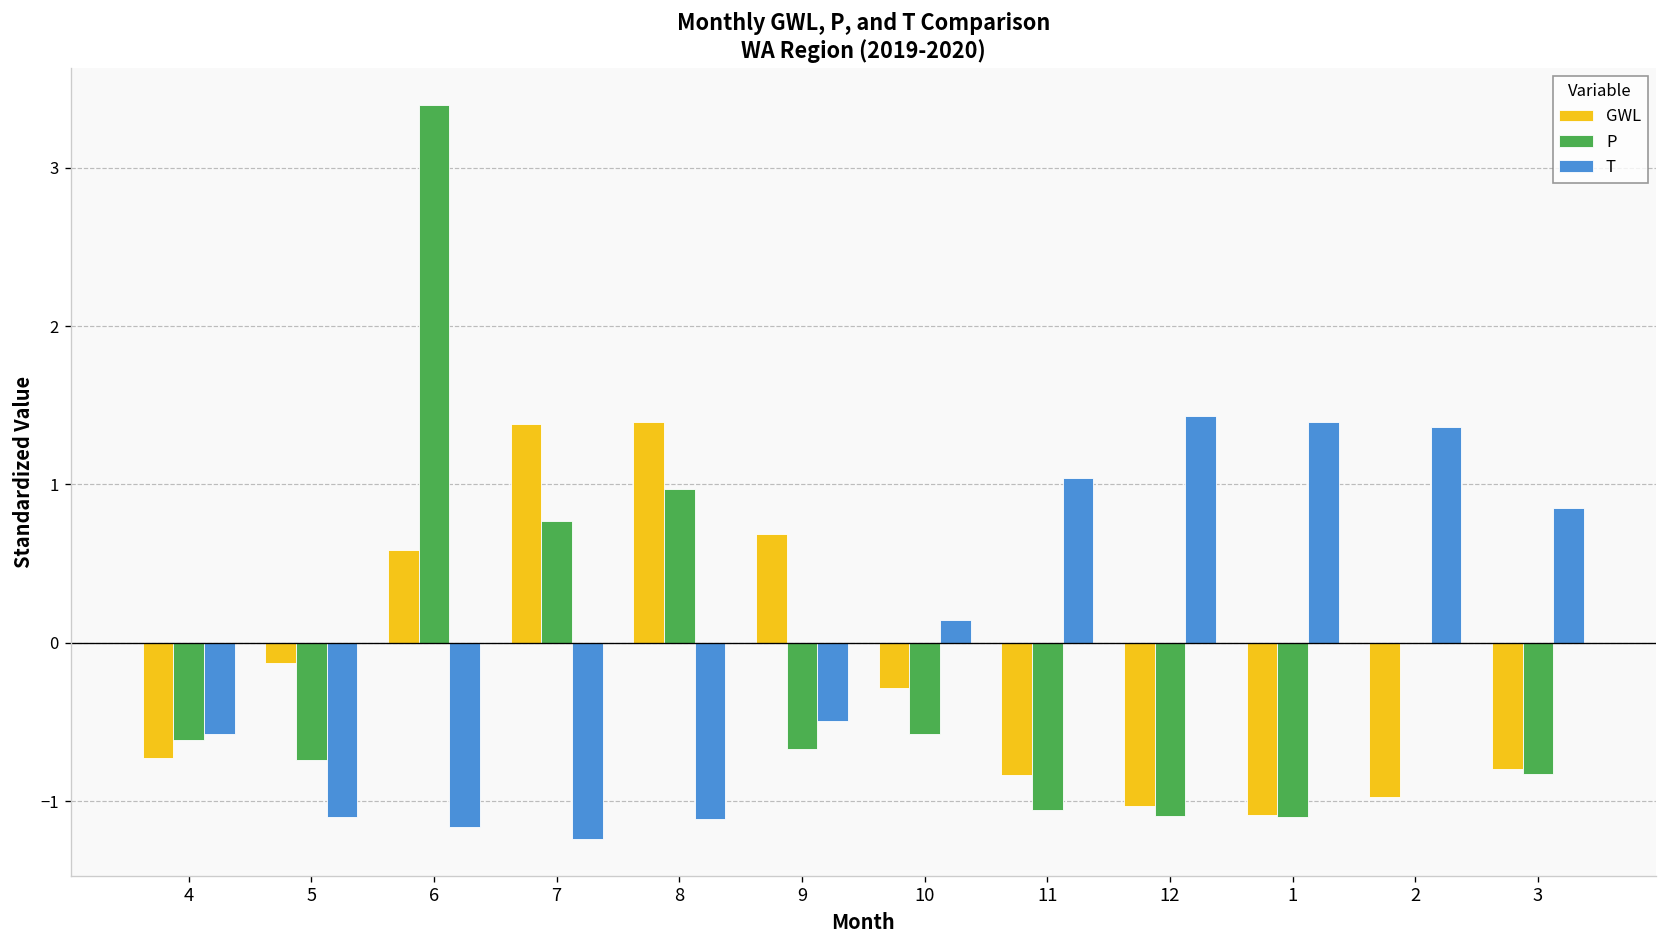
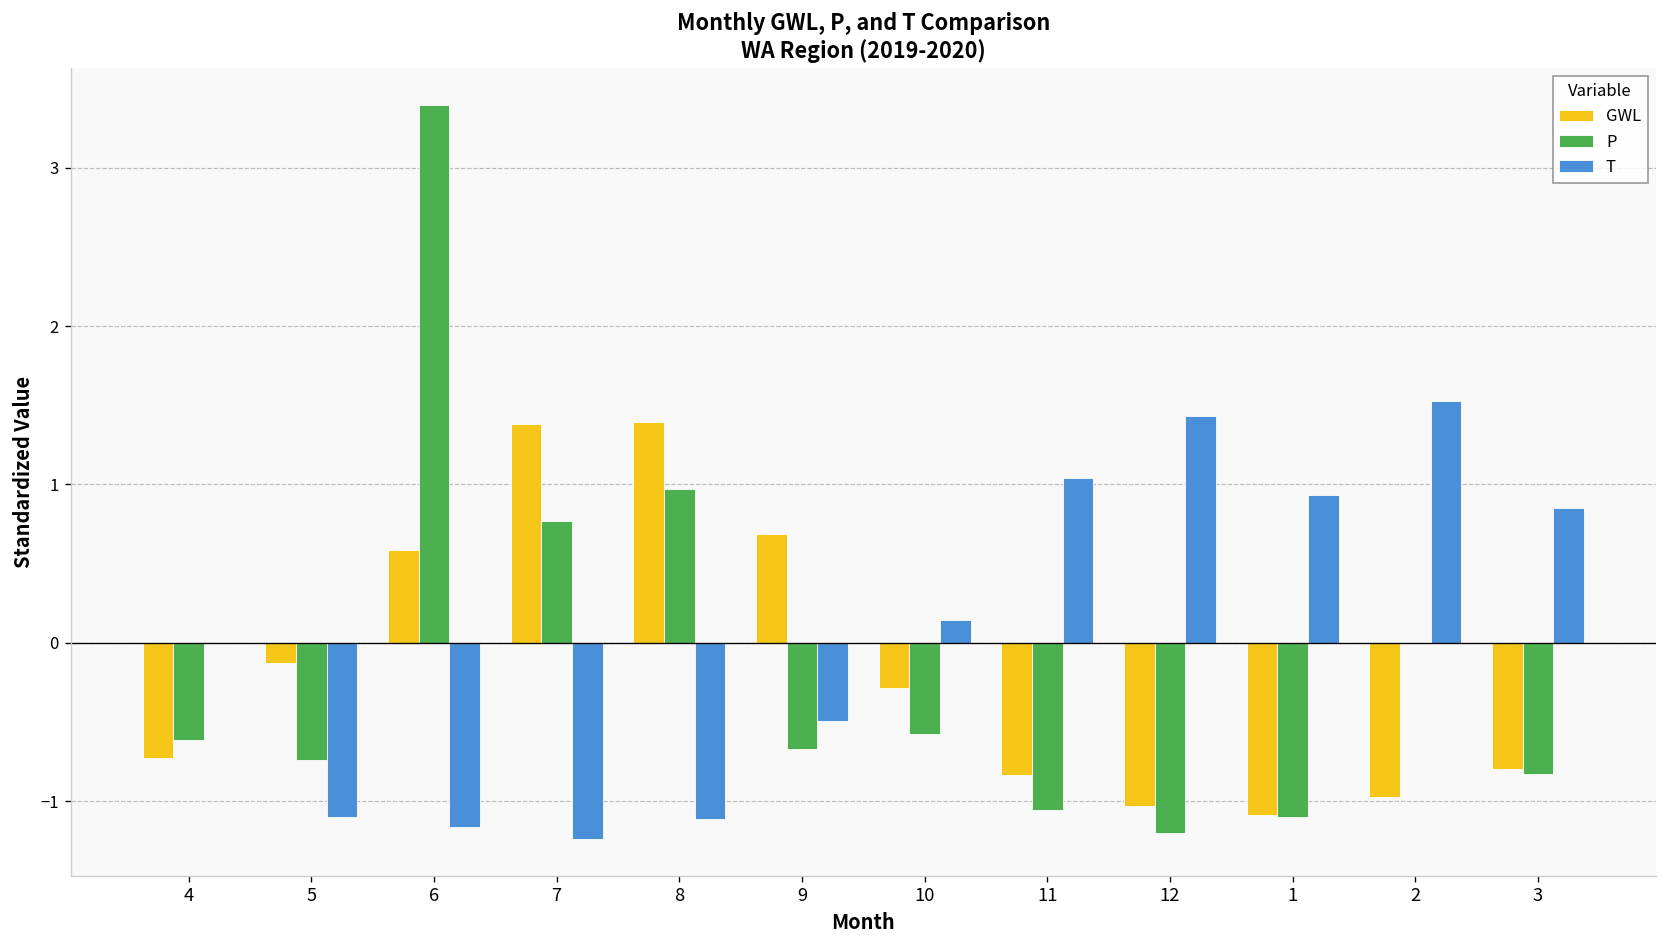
  {
    "GWL": {
      "4": -0.73,
      "5": -0.13,
      "6": 0.59,
      "7": 1.38,
      "8": 1.40,
      "9": 0.68,
      "10": -0.29,
      "11": -0.83,
      "12": -1.03,
      "1": -1.09,
      "2": -0.97,
      "3": -0.80
    },
    "P": {
      "4": -0.61,
      "5": -0.74,
      "6": 3.40,
      "7": 0.77,
      "8": 0.97,
      "9": -0.67,
      "10": -0.58,
      "11": -1.06,
-     "12": -1.10,
+     "12": -1.20,
      "1": -1.10,
      "3": -0.83
    },
    "T": {
-     "4": -0.58,
+     "4": -0.01,
      "5": -1.10,
      "6": -1.16,
      "7": -1.24,
      "8": -1.11,
      "9": -0.50,
      "10": 0.14,
      "11": 1.04,
      "12": 1.43,
-     "1": 1.40,
-     "2": 1.36,
+     "1": 0.93,
+     "2": 1.53,
      "3": 0.85
    }
  }
